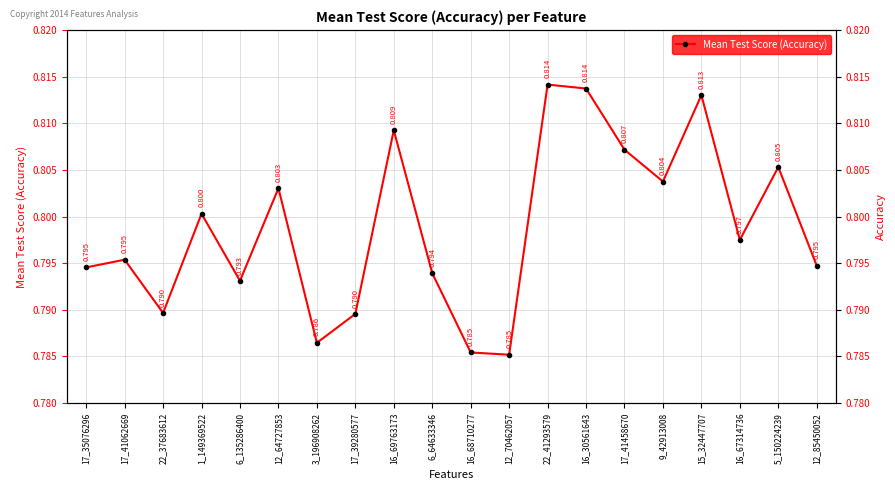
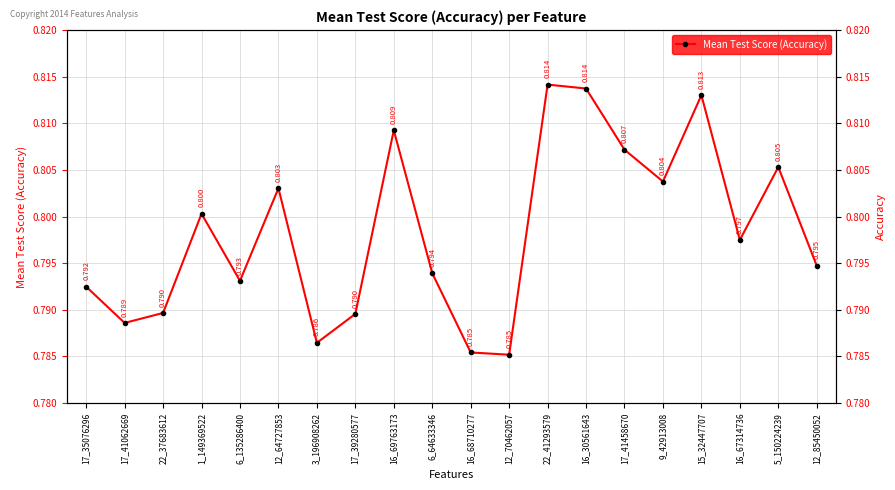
  {
-   "17_35076296": 0.795,
-   "17_41062669": 0.795,
+   "17_35076296": 0.792,
+   "17_41062669": 0.789,
    "22_37683612": 0.790,
    "1_149369522": 0.800,
    "6_135286400": 0.793,
    "12_64727853": 0.803,
    "3_196908262": 0.786,
    "17_39280577": 0.790,
    "16_69763173": 0.809,
    "6_64633346": 0.794,
    "16_68710277": 0.785,
    "12_70462057": 0.785,
    "22_41293579": 0.814,
    "16_30561643": 0.814,
    "17_41458670": 0.807,
    "9_42913008": 0.804,
    "15_32447707": 0.813,
    "16_67314736": 0.797,
    "5_150224239": 0.805,
    "12_85450052": 0.795
  }
